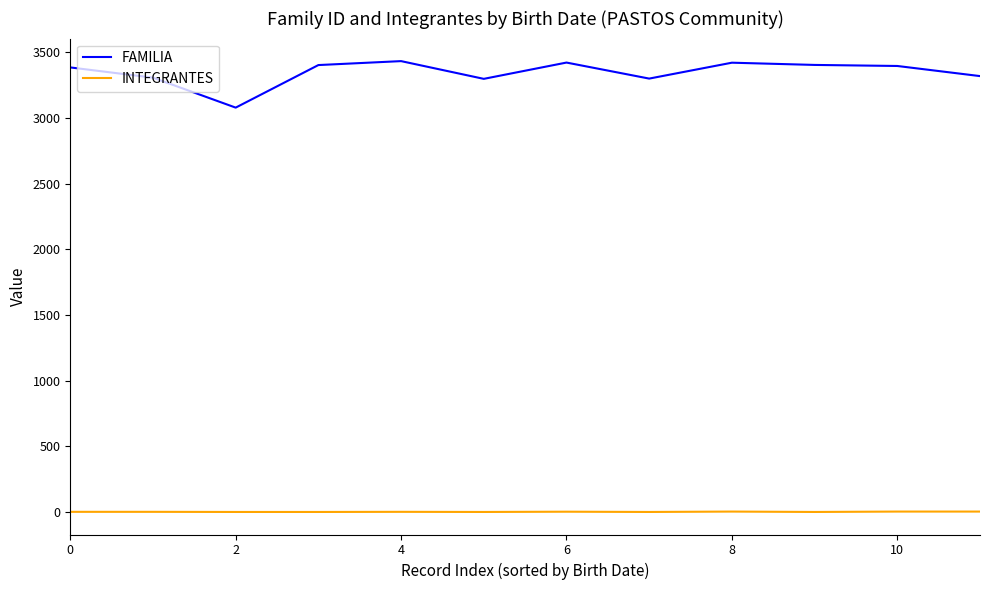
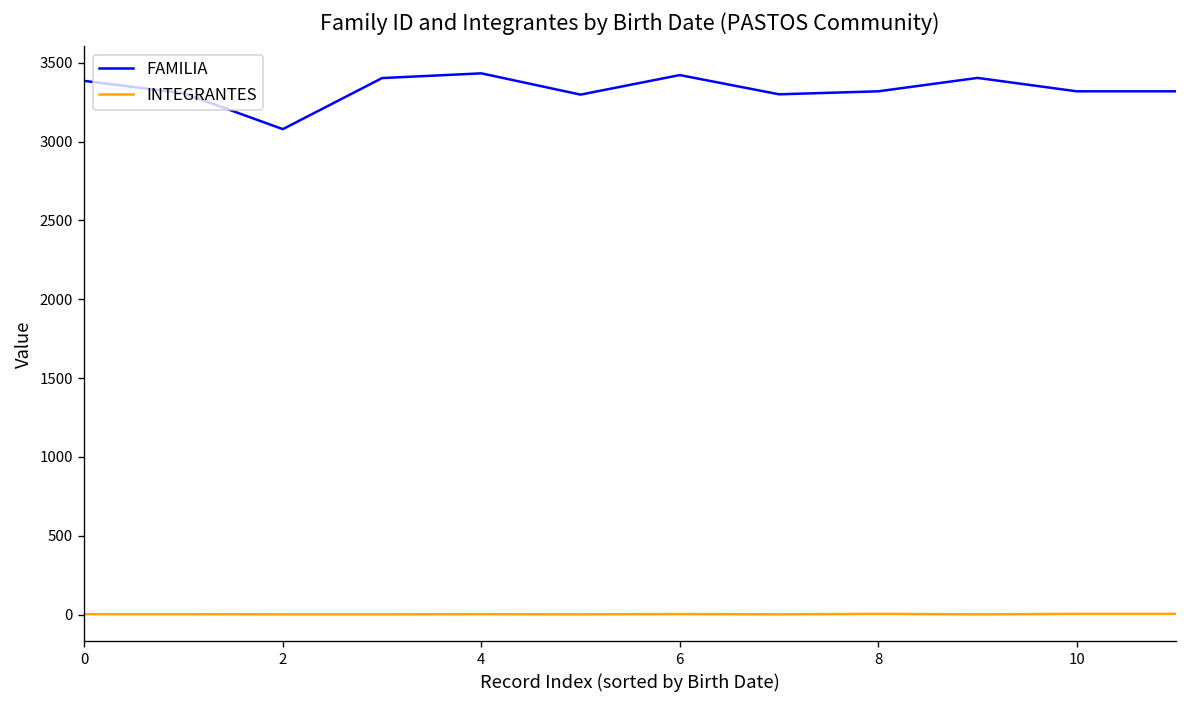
  {
    "FAMILIA": {
      "0": 3390,
      "2": 3080,
      "4": 3430,
      "6": 3420,
-     "8": 3420,
-     "10": 3400
+     "8": 3320,
+     "10": 3320
    },
    "INTEGRANTES": {
      "0": 0,
      "2": 0,
      "4": 0,
      "6": 0,
      "8": 0,
      "10": 0
    }
  }
